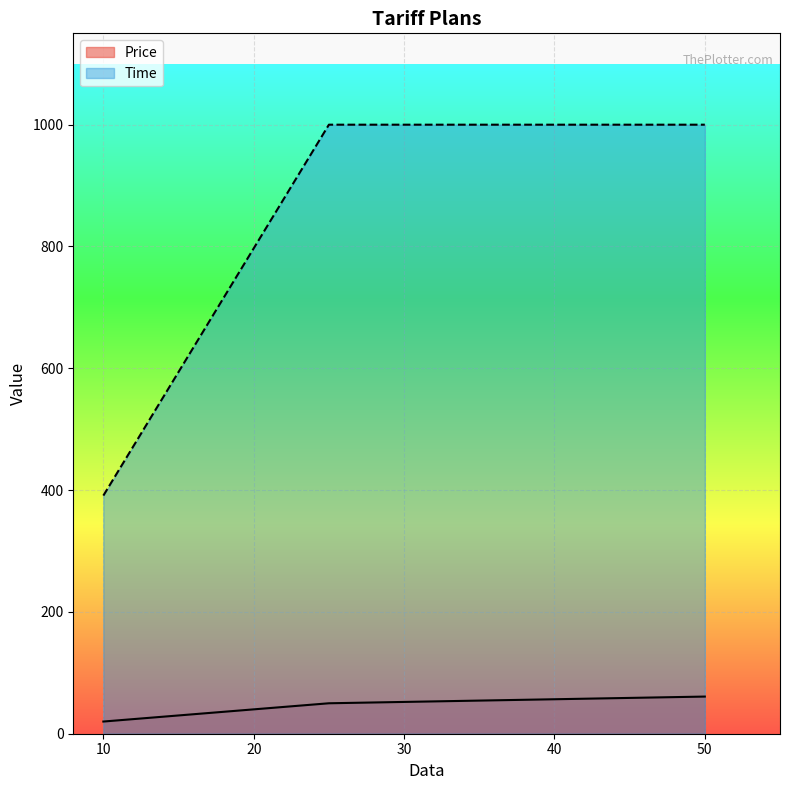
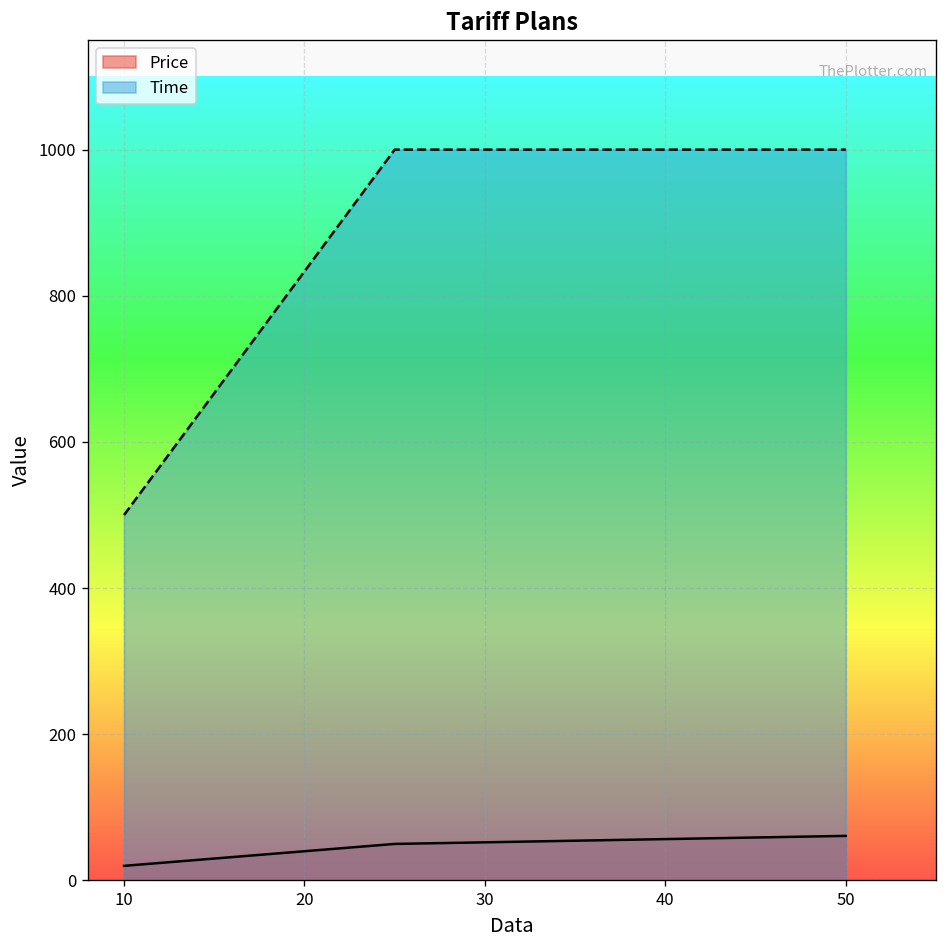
  {
    "Price": {
      "10": 20,
      "50": 60
    },
    "Time": {
-     "10": 390,
+     "10": 500,
      "50": 1000
    }
  }
